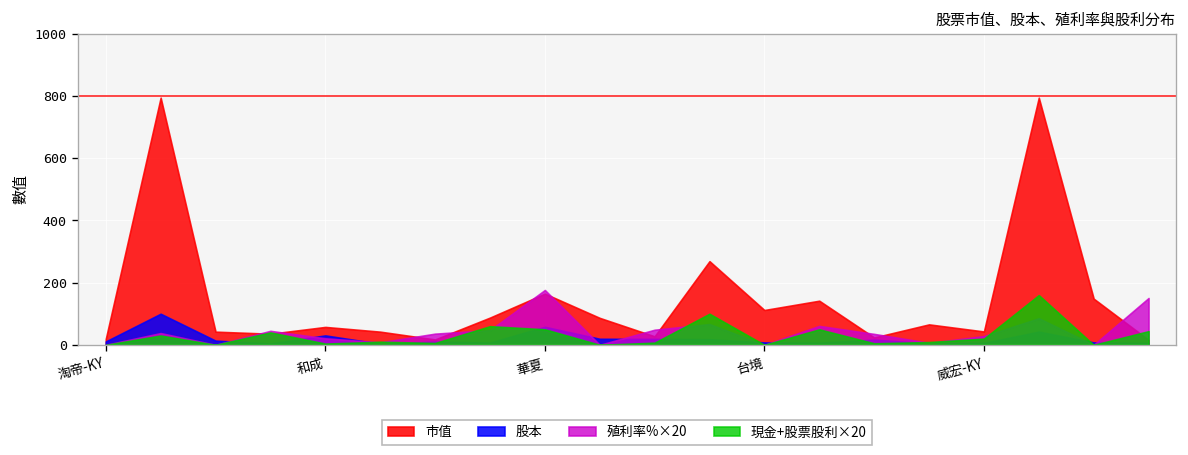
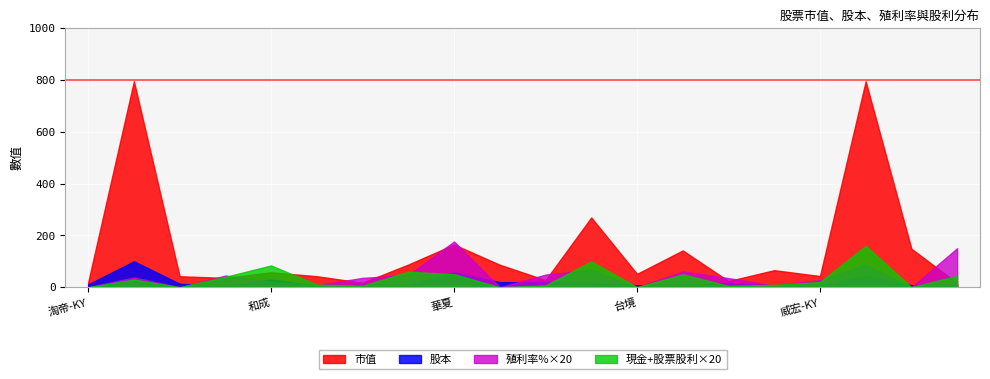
  {
    "市值": {
      "和成": 60,
      "華夏": 160,
-     "台境": 110,
+     "台境": 50,
      "威宏-KY": 40
    },
    "殖利率%×20": {
      "華夏": 180
    },
    "現金+股票股利×20": {
-     "和成": 0
+     "和成": 80
    }
  }
